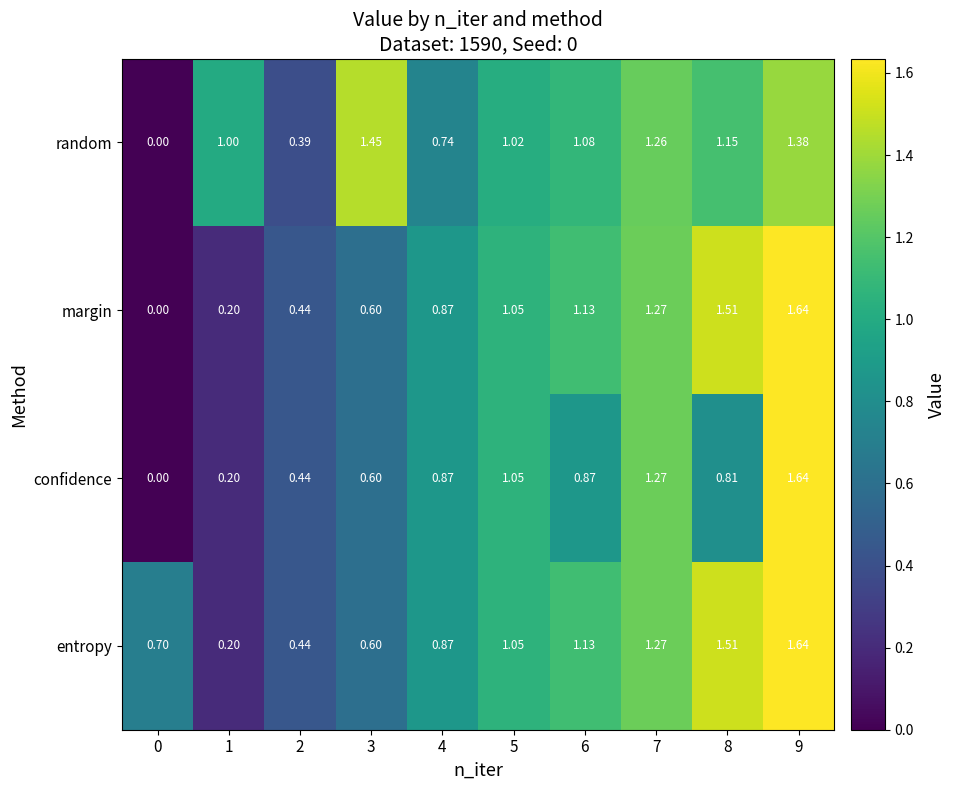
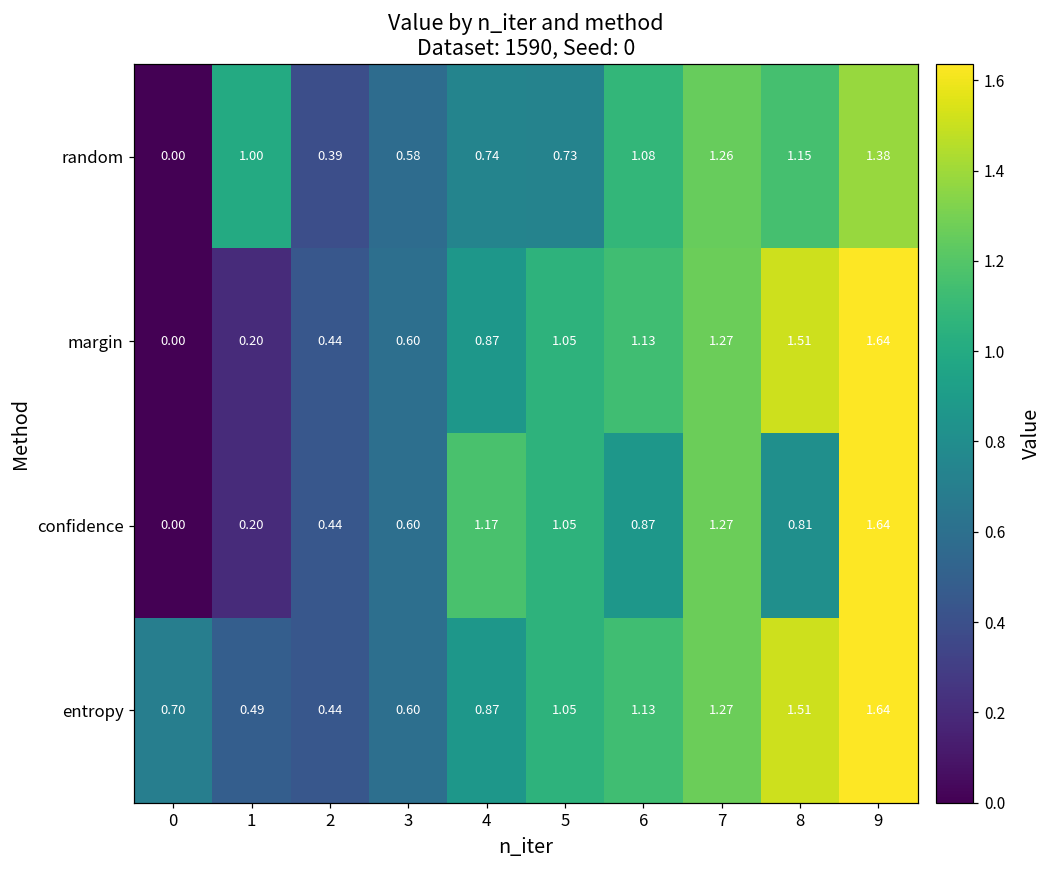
  {
    "random": {
      "0": 0.00,
      "1": 1.00,
      "2": 0.39,
-     "3": 1.45,
+     "3": 0.58,
      "4": 0.74,
-     "5": 1.02,
+     "5": 0.73,
      "6": 1.08,
      "7": 1.26,
      "8": 1.15,
      "9": 1.38
    },
    "margin": {
      "0": 0.00,
      "1": 0.20,
      "2": 0.44,
      "3": 0.60,
      "4": 0.87,
      "5": 1.05,
      "6": 1.13,
      "7": 1.27,
      "8": 1.51,
      "9": 1.64
    },
    "confidence": {
      "0": 0.00,
      "1": 0.20,
      "2": 0.44,
      "3": 0.60,
-     "4": 0.87,
+     "4": 1.17,
      "5": 1.05,
      "6": 0.87,
      "7": 1.27,
      "8": 0.81,
      "9": 1.64
    },
    "entropy": {
      "0": 0.70,
-     "1": 0.20,
+     "1": 0.49,
      "2": 0.44,
      "3": 0.60,
      "4": 0.87,
      "5": 1.05,
      "6": 1.13,
      "7": 1.27,
      "8": 1.51,
      "9": 1.64
    }
  }
